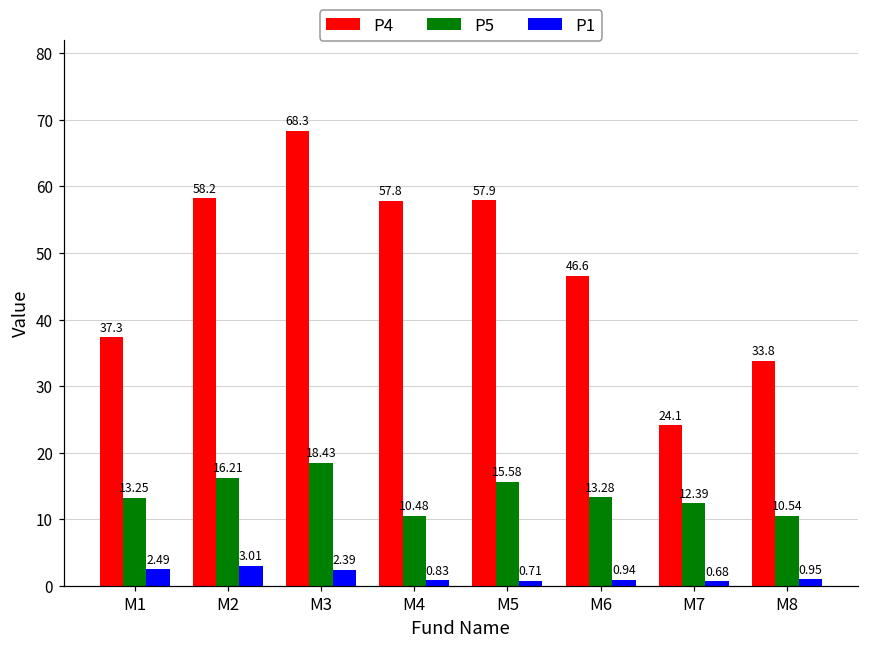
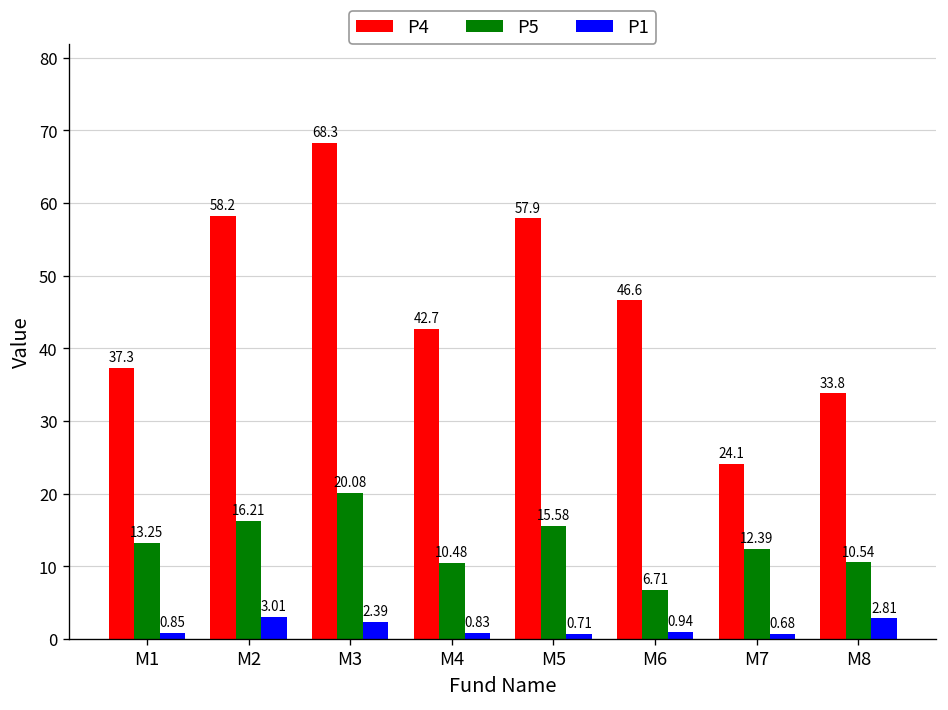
  {
    "P4": {
      "M1": 37.3,
      "M2": 58.2,
      "M3": 68.3,
-     "M4": 57.8,
+     "M4": 42.7,
      "M5": 57.9,
      "M6": 46.6,
      "M7": 24.1,
      "M8": 33.8
    },
    "P5": {
      "M1": 13.25,
      "M2": 16.21,
-     "M3": 18.43,
+     "M3": 20.08,
      "M4": 10.48,
      "M5": 15.58,
-     "M6": 13.28,
+     "M6": 6.71,
      "M7": 12.39,
      "M8": 10.54
    },
    "P1": {
-     "M1": 2.49,
+     "M1": 0.85,
      "M2": 3.01,
      "M3": 2.39,
      "M4": 0.83,
      "M5": 0.71,
      "M6": 0.94,
      "M7": 0.68,
-     "M8": 0.95
+     "M8": 2.81
    }
  }
